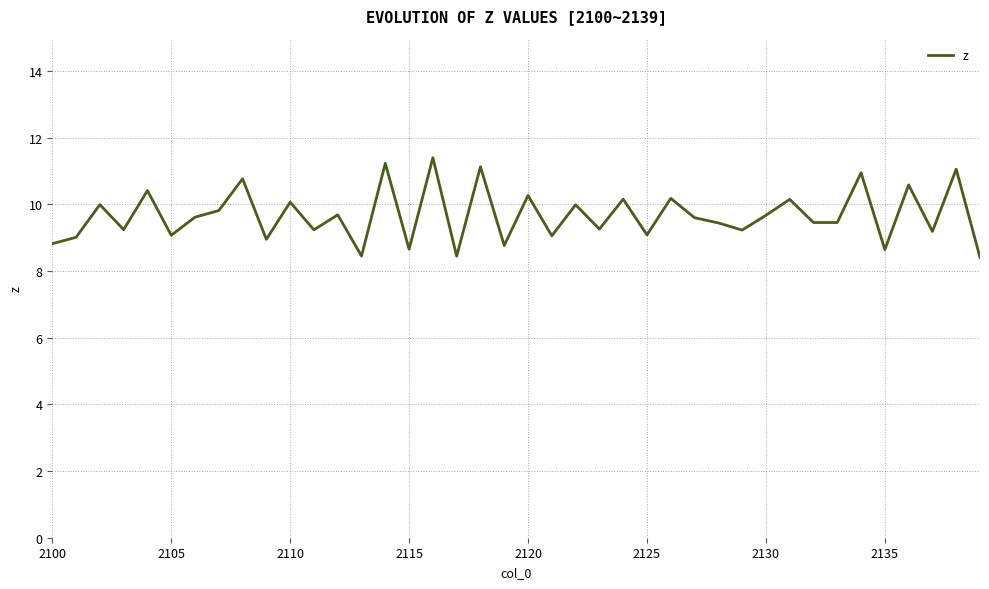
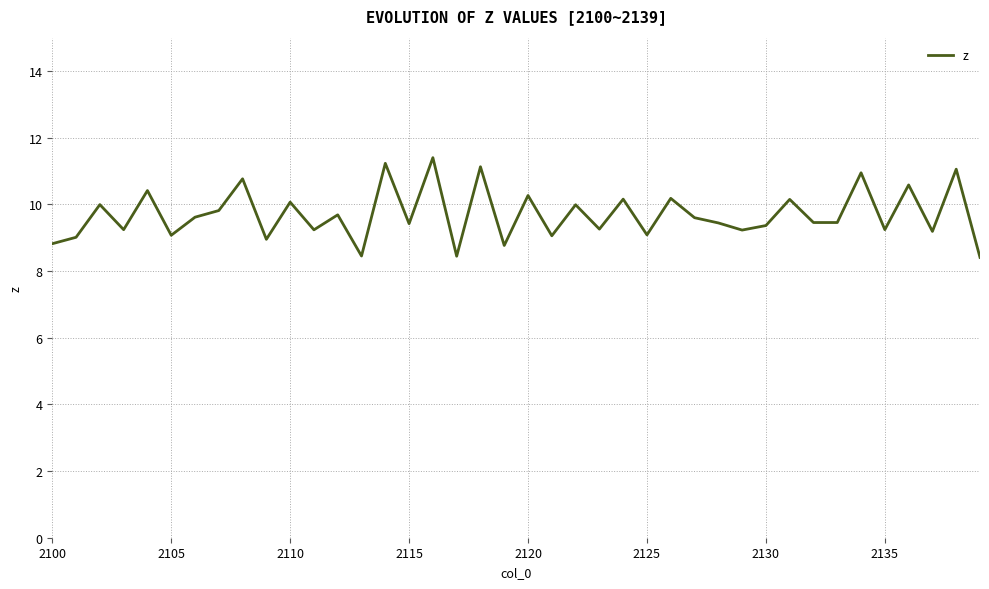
  {
    "2100": 8.8,
    "2105": 9.1,
    "2110": 10.1,
-   "2115": 8.7,
+   "2115": 9.4,
    "2120": 10.3,
    "2125": 9.1,
-   "2130": 9.7,
-   "2135": 8.6
+   "2130": 9.4,
+   "2135": 9.2
  }
